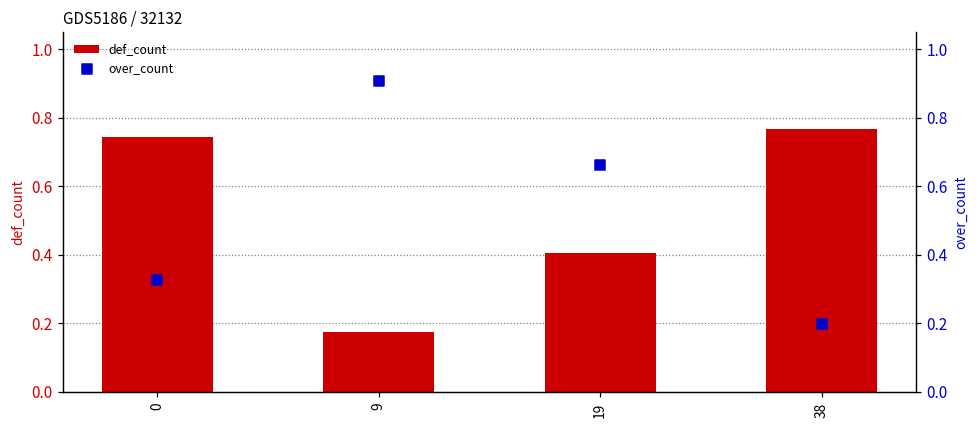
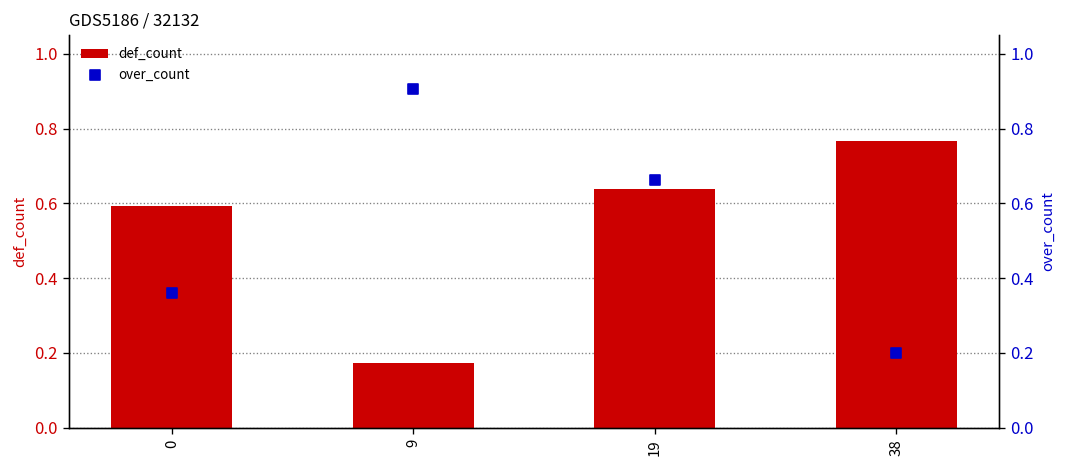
  {
    "def_count": {
-     "0": 0.74,
+     "0": 0.59,
      "9": 0.17,
-     "19": 0.40,
+     "19": 0.64,
      "38": 0.77
    },
    "over_count": {
-     "0": 0.33
+     "0": 0.36
    }
  }
